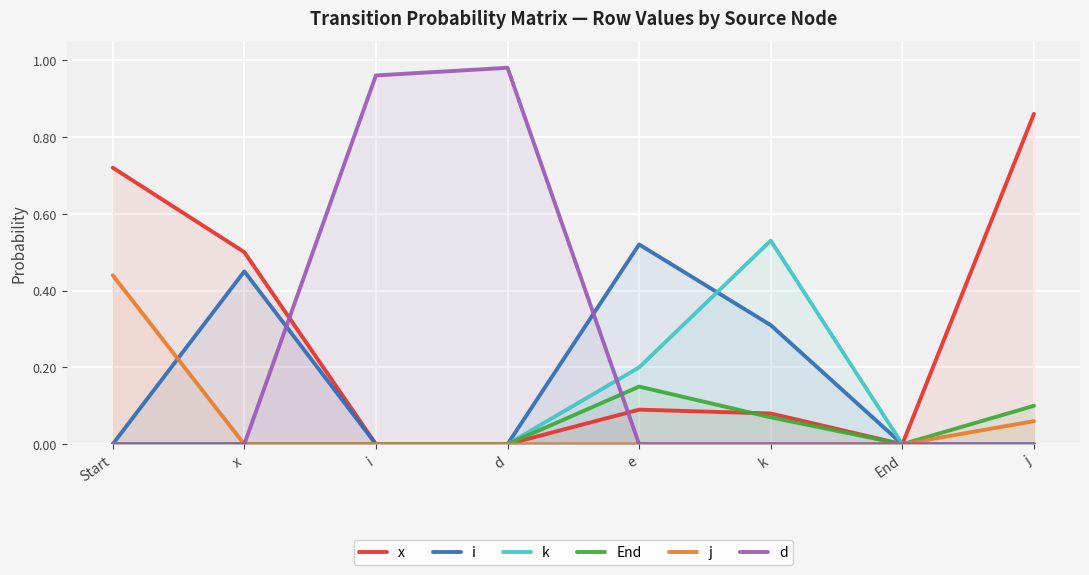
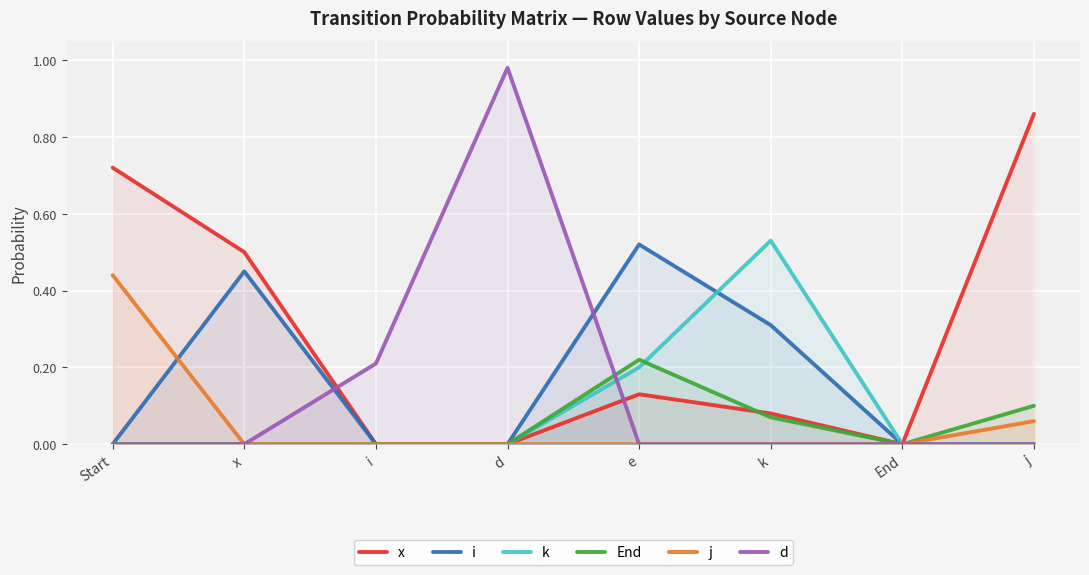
  {
    "x": {
      "Start": 0.72,
      "x": 0.50,
-     "e": 0.09,
+     "e": 0.13,
      "k": 0.08,
      "j": 0.86
    },
    "i": {
      "x": 0.45,
      "e": 0.52,
      "k": 0.31
    },
    "k": {
      "e": 0.20,
      "k": 0.53
    },
    "End": {
-     "e": 0.15,
+     "e": 0.22,
      "k": 0.07,
      "j": 0.10
    },
    "j": {
      "Start": 0.44,
      "j": 0.06
    },
    "d": {
-     "i": 0.96,
+     "i": 0.21,
      "d": 0.98
    }
  }
